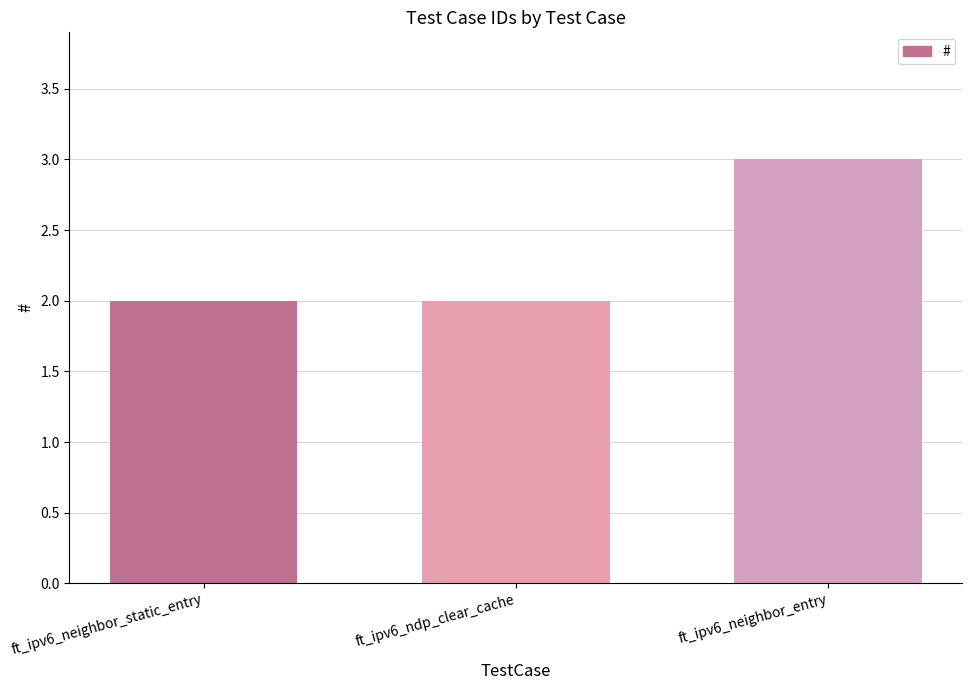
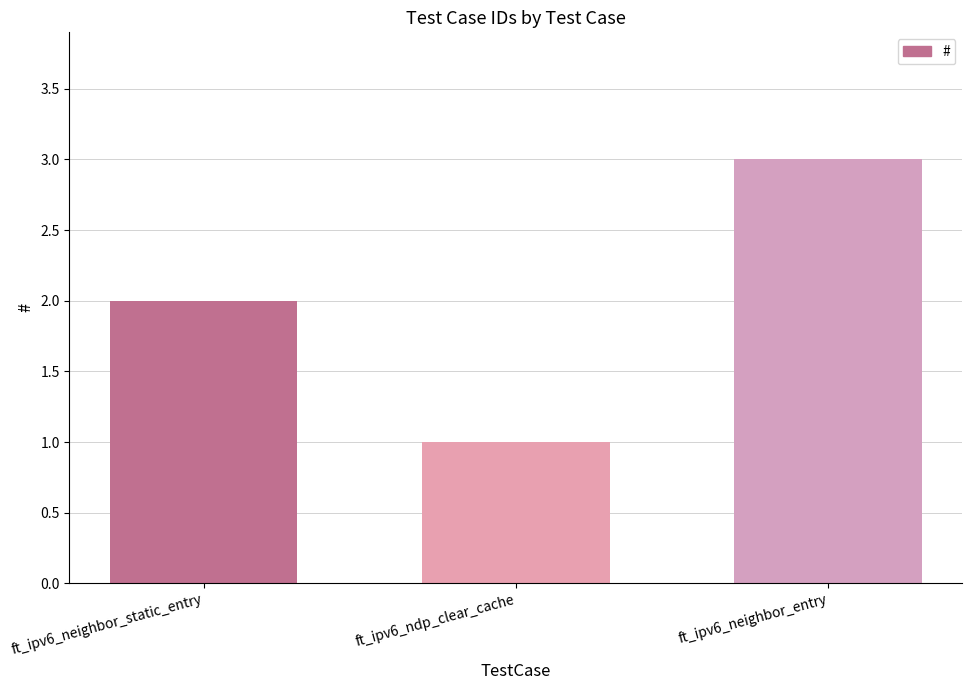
  {
    "ft_ipv6_neighbor_static_entry": 2,
-   "ft_ipv6_ndp_clear_cache": 2,
+   "ft_ipv6_ndp_clear_cache": 1,
    "ft_ipv6_neighbor_entry": 3
  }
